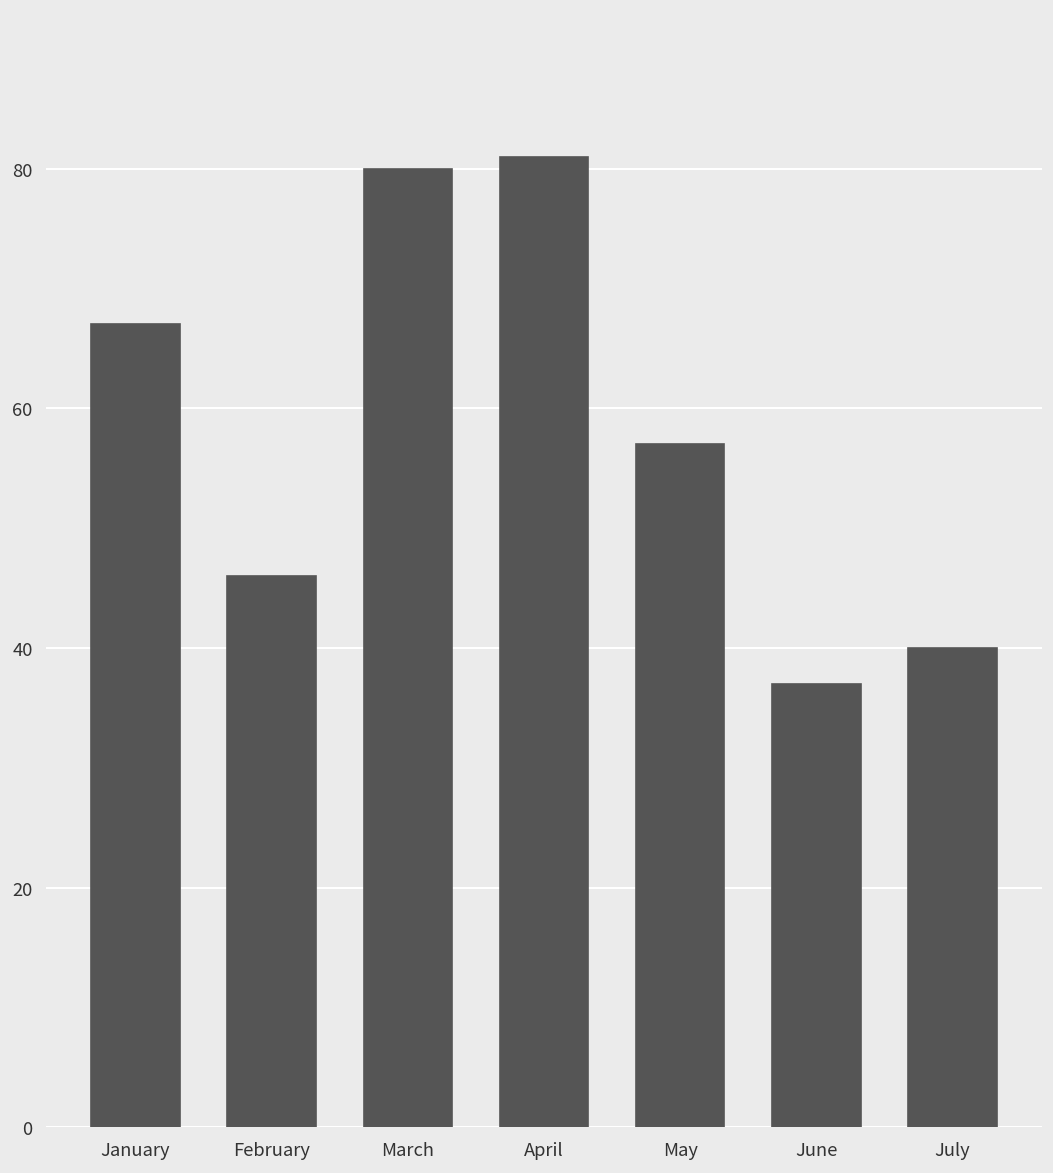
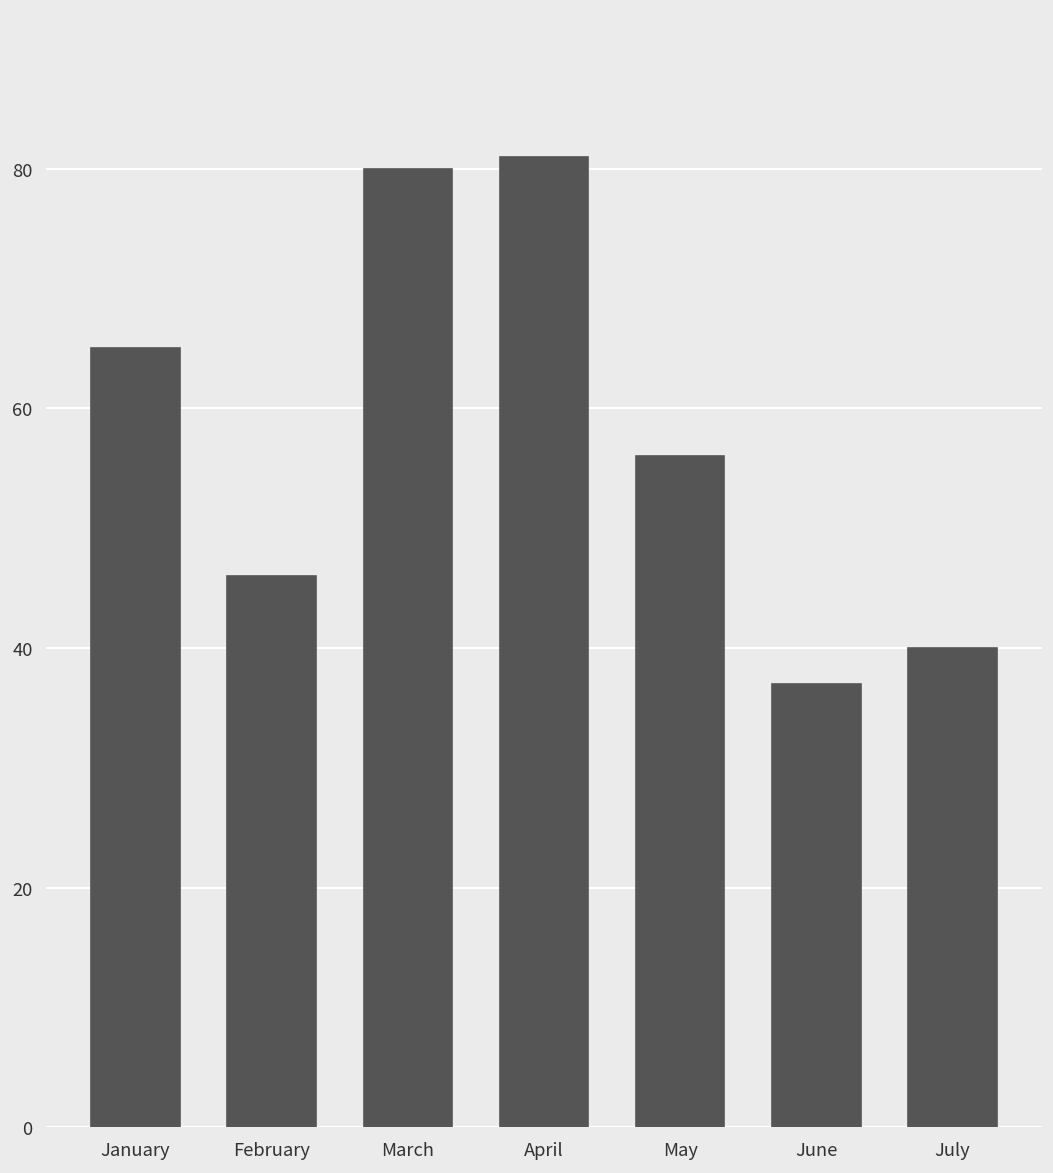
  {
-   "January": 67,
+   "January": 65,
    "February": 46,
    "March": 80,
    "April": 81,
-   "May": 57,
+   "May": 56,
    "June": 37,
    "July": 40
  }
